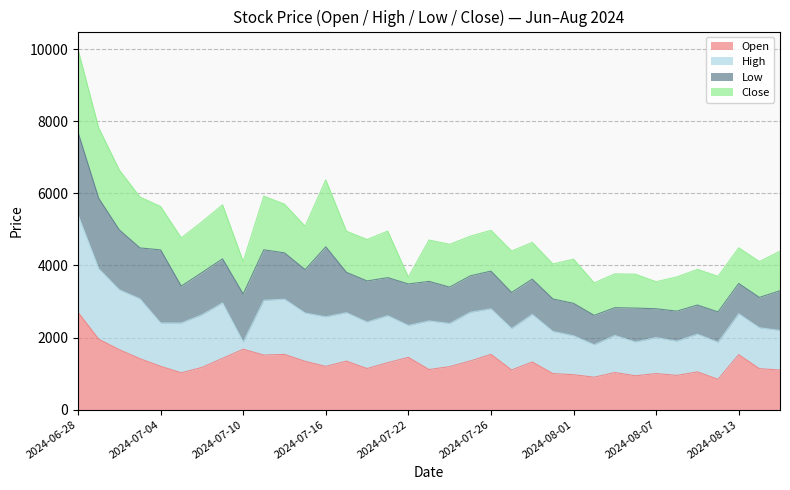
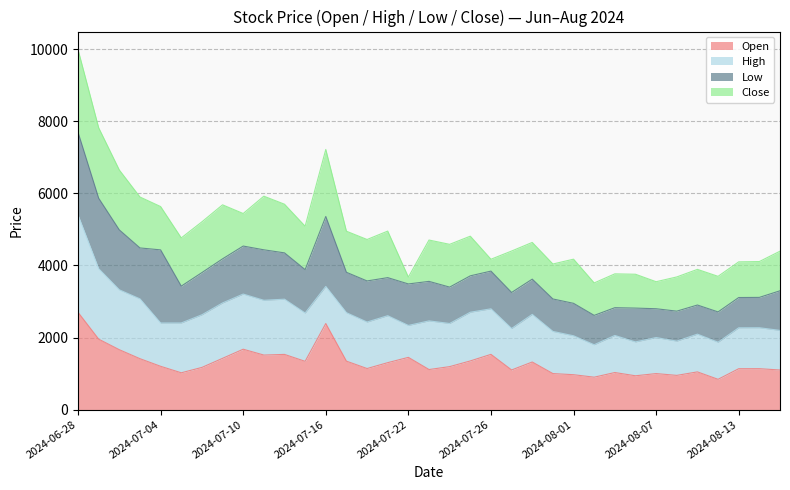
  {
    "Open": {
      "2024-06-28": 2700,
      "2024-07-04": 1200,
      "2024-07-10": 1700,
-     "2024-07-16": 1200,
+     "2024-07-16": 2400,
      "2024-07-22": 1500,
      "2024-07-26": 1500,
      "2024-08-01": 1000,
      "2024-08-07": 1000,
-     "2024-08-13": 1500
+     "2024-08-13": 1100
    },
    "High": {
      "2024-06-28": 2700,
      "2024-07-04": 1200,
-     "2024-07-10": 200,
-     "2024-07-16": 1400,
+     "2024-07-10": 1500,
+     "2024-07-16": 1000,
      "2024-07-22": 900,
      "2024-07-26": 1300,
      "2024-08-01": 1100,
      "2024-08-07": 1000,
      "2024-08-13": 1100
    },
    "Low": {
      "2024-06-28": 2300,
      "2024-07-04": 2000,
      "2024-07-10": 1300,
      "2024-07-16": 1900,
      "2024-07-22": 1200,
      "2024-07-26": 1000,
      "2024-08-01": 900,
      "2024-08-07": 800,
      "2024-08-13": 800
    },
    "Close": {
      "2024-06-28": 2300,
      "2024-07-04": 1200,
      "2024-07-10": 900,
      "2024-07-16": 1900,
      "2024-07-22": 200,
-     "2024-07-26": 1100,
+     "2024-07-26": 300,
      "2024-08-01": 1200,
      "2024-08-07": 800,
      "2024-08-13": 1000
    }
  }
